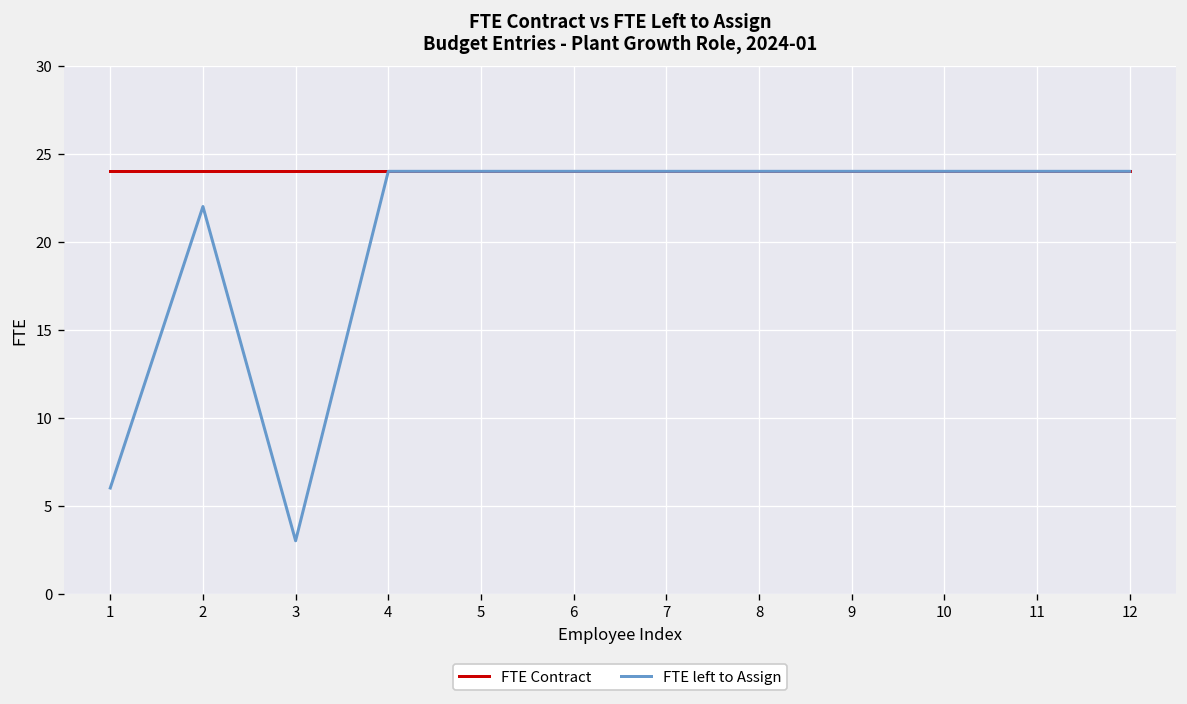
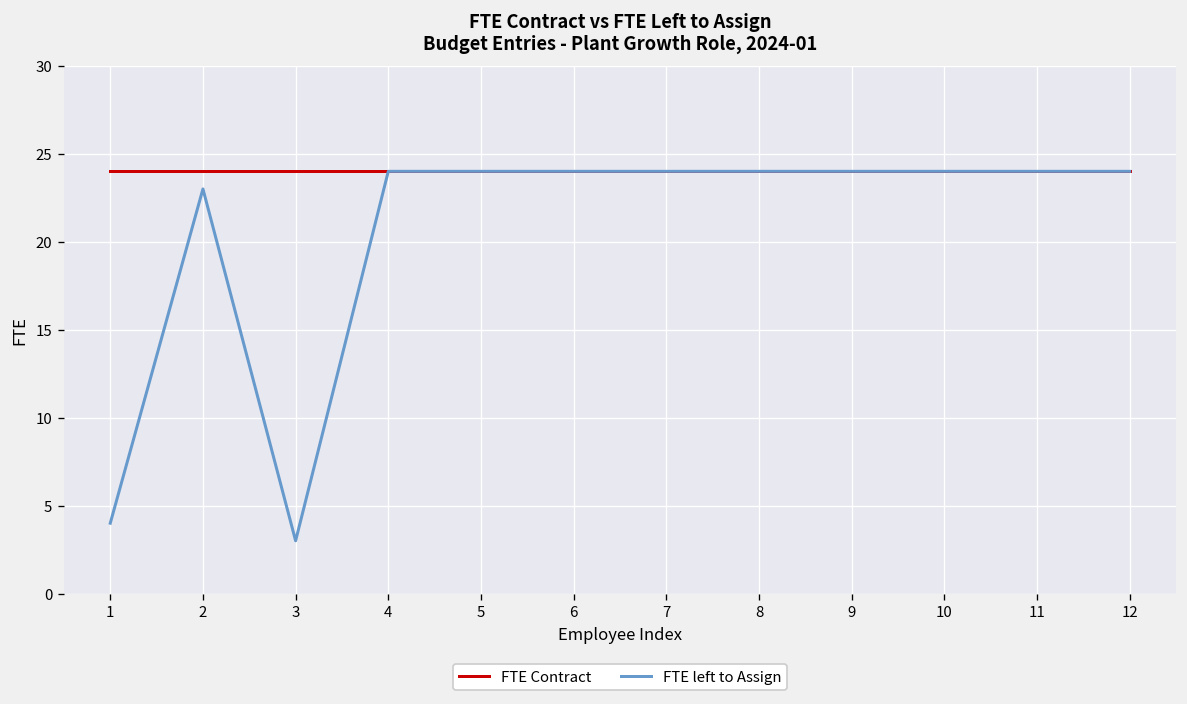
  {
    "FTE Contract": {
      "1": 24,
      "2": 24,
      "3": 24
    },
    "FTE left to Assign": {
-     "1": 6,
-     "2": 22,
+     "1": 4,
+     "2": 23,
      "3": 3
    }
  }
